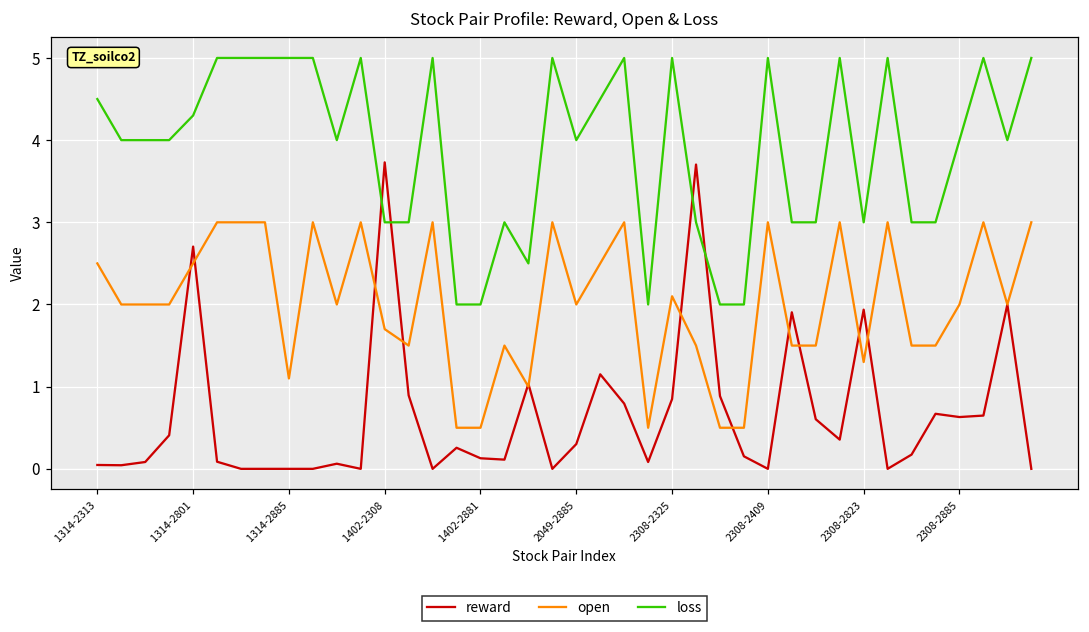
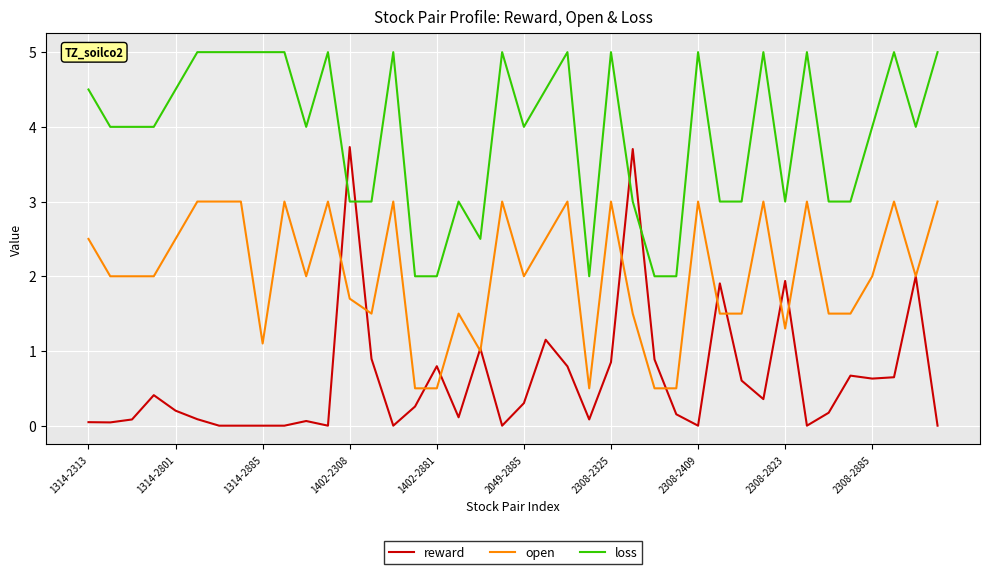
  {
    "reward": {
      "1314-2313": 0.0,
-     "1314-2801": 2.7,
+     "1314-2801": 0.2,
      "1314-2885": 0.0,
      "1402-2308": 3.7,
-     "1402-2881": 0.1,
+     "1402-2881": 0.8,
      "2049-2885": 0.3,
      "2308-2325": 0.8,
      "2308-2409": 0.0,
      "2308-2823": 1.9,
      "2308-2885": 0.6
    },
    "open": {
      "1314-2313": 2.5,
      "1314-2801": 2.5,
      "1314-2885": 1.1,
      "1402-2308": 1.7,
      "1402-2881": 0.5,
      "2049-2885": 2.0,
-     "2308-2325": 2.1,
+     "2308-2325": 3.0,
      "2308-2409": 3.0,
      "2308-2823": 1.3,
      "2308-2885": 2.0
    },
    "loss": {
      "1314-2313": 4.5,
-     "1314-2801": 4.3,
+     "1314-2801": 4.5,
      "1314-2885": 5.0,
      "1402-2308": 3.0,
      "1402-2881": 2.0,
      "2049-2885": 4.0,
      "2308-2325": 5.0,
      "2308-2409": 5.0,
      "2308-2823": 3.0,
      "2308-2885": 4.0
    }
  }
